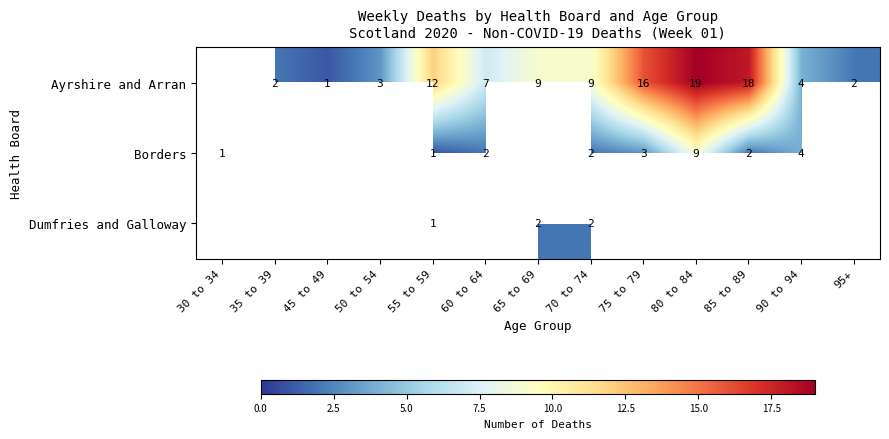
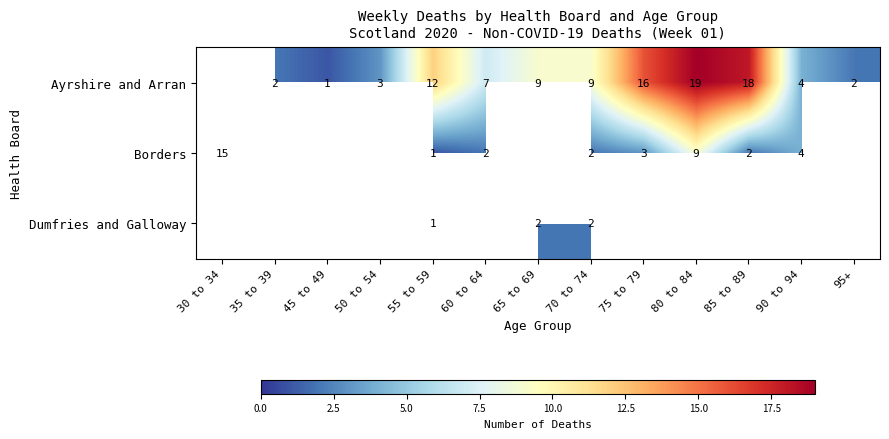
  {
    "Ayrshire and Arran": {
      "35 to 39": 2,
      "45 to 49": 1,
      "50 to 54": 3,
      "55 to 59": 12,
      "60 to 64": 7,
      "65 to 69": 9,
      "70 to 74": 9,
      "75 to 79": 16,
      "80 to 84": 19,
      "85 to 89": 18,
      "90 to 94": 4,
      "95+": 2
    },
    "Borders": {
-     "30 to 34": 1,
+     "30 to 34": 15,
      "55 to 59": 1,
      "60 to 64": 2,
      "70 to 74": 2,
      "75 to 79": 3,
      "80 to 84": 9,
      "85 to 89": 2,
      "90 to 94": 4
    },
    "Dumfries and Galloway": {
      "55 to 59": 1,
      "65 to 69": 2,
      "70 to 74": 2
    }
  }
